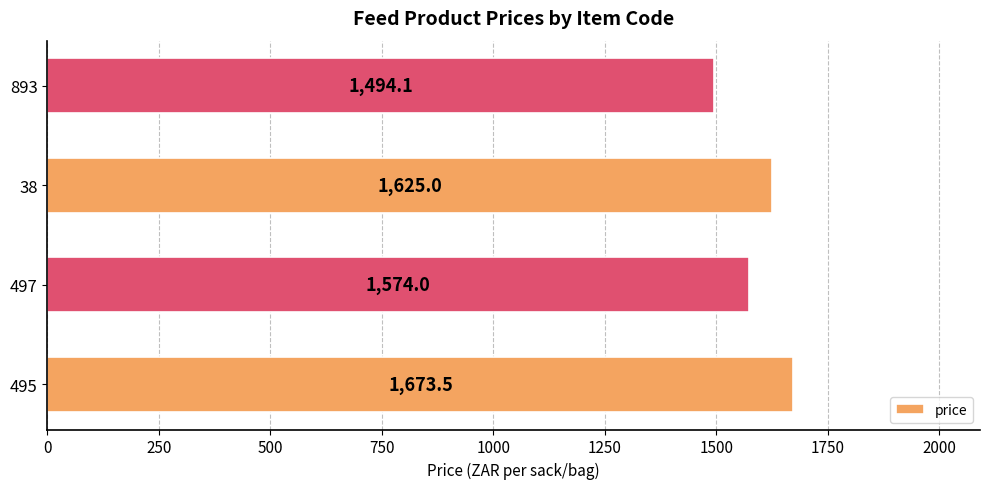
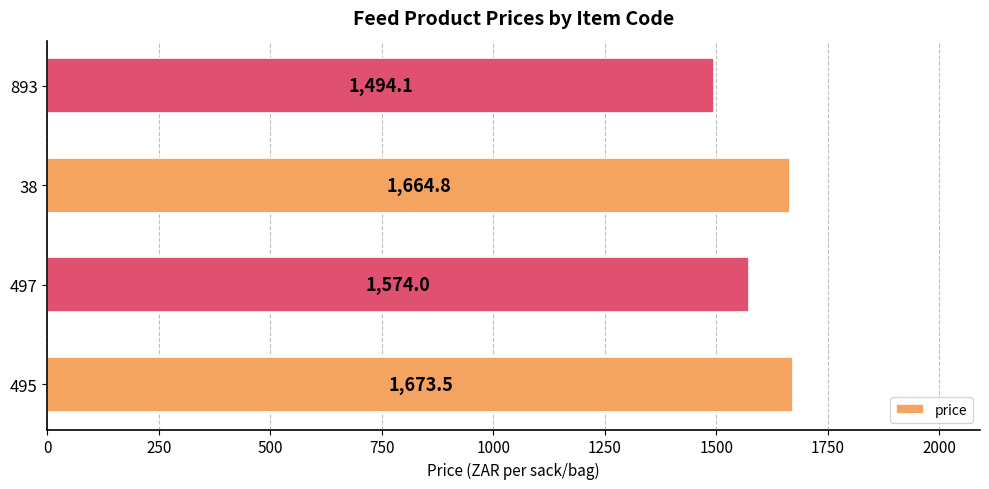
  {
    "893": "1,494.1",
-   "38": "1,625.0",
+   "38": "1,664.8",
    "497": "1,574.0",
    "495": "1,673.5"
  }
